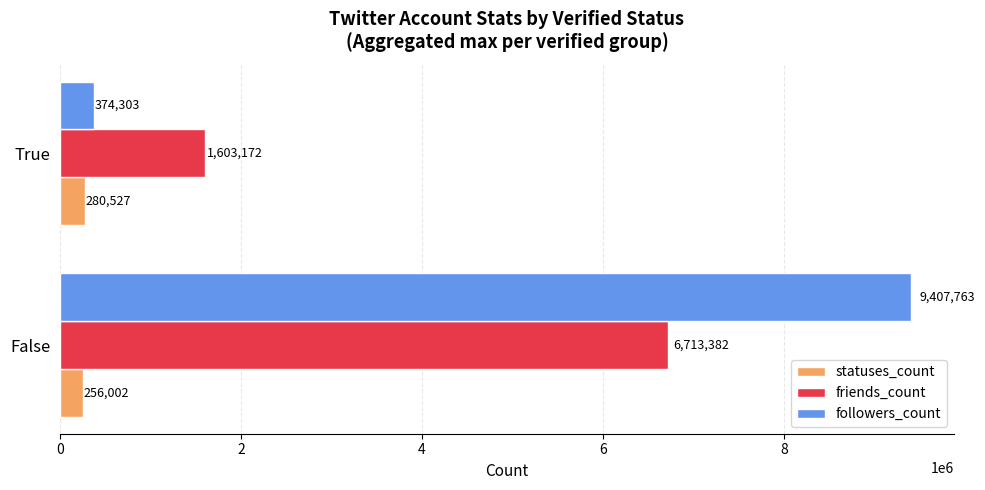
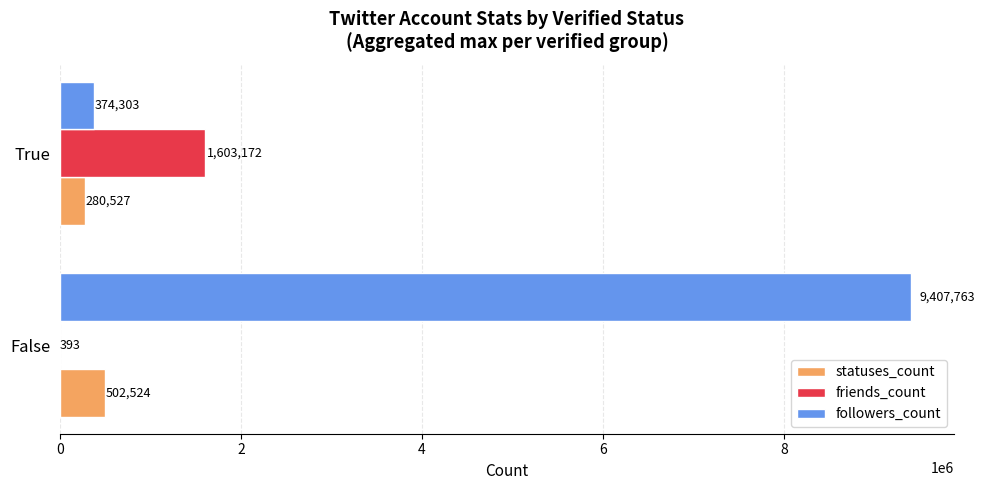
  {
    "statuses_count": {
      "True": "280,527",
-     "False": "256,002"
+     "False": "502,524"
    },
    "friends_count": {
      "True": "1,603,172",
-     "False": "6,713,382"
+     "False": "393"
    },
    "followers_count": {
      "True": "374,303",
      "False": "9,407,763"
    }
  }
